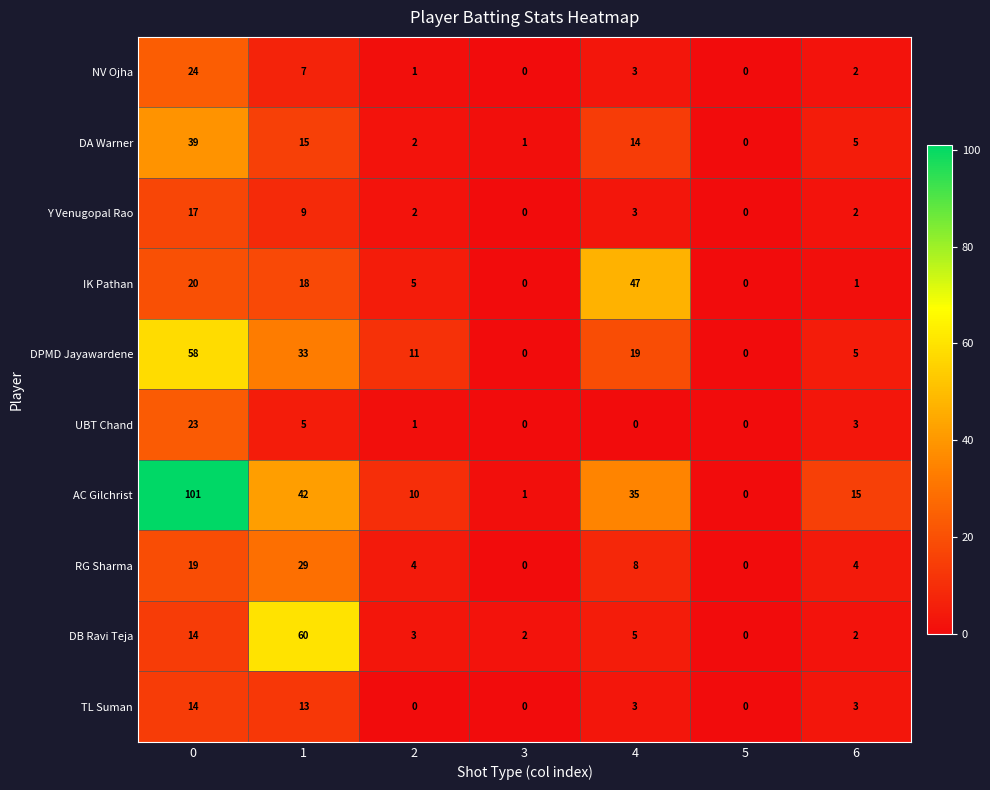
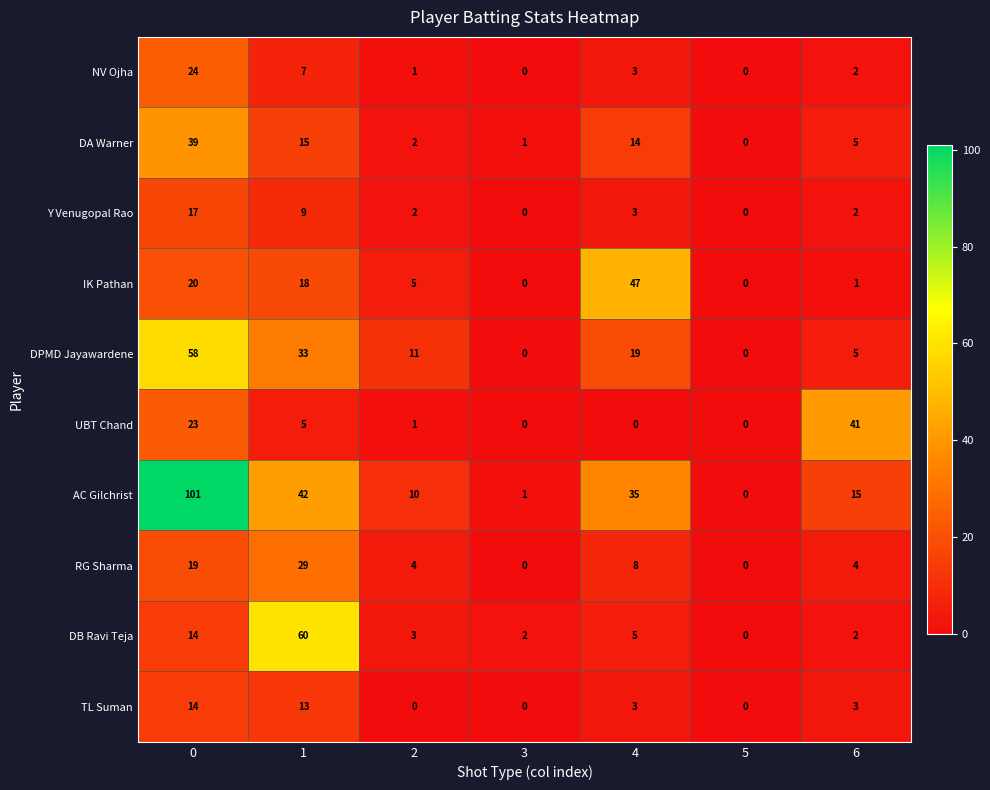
  {
    "NV Ojha": {
      "0": 24,
      "1": 7,
      "2": 1,
      "3": 0,
      "4": 3,
      "5": 0,
      "6": 2
    },
    "DA Warner": {
      "0": 39,
      "1": 15,
      "2": 2,
      "3": 1,
      "4": 14,
      "5": 0,
      "6": 5
    },
    "Y Venugopal Rao": {
      "0": 17,
      "1": 9,
      "2": 2,
      "3": 0,
      "4": 3,
      "5": 0,
      "6": 2
    },
    "IK Pathan": {
      "0": 20,
      "1": 18,
      "2": 5,
      "3": 0,
      "4": 47,
      "5": 0,
      "6": 1
    },
    "DPMD Jayawardene": {
      "0": 58,
      "1": 33,
      "2": 11,
      "3": 0,
      "4": 19,
      "5": 0,
      "6": 5
    },
    "UBT Chand": {
      "0": 23,
      "1": 5,
      "2": 1,
      "3": 0,
      "4": 0,
      "5": 0,
-     "6": 3
+     "6": 41
    },
    "AC Gilchrist": {
      "0": 101,
      "1": 42,
      "2": 10,
      "3": 1,
      "4": 35,
      "5": 0,
      "6": 15
    },
    "RG Sharma": {
      "0": 19,
      "1": 29,
      "2": 4,
      "3": 0,
      "4": 8,
      "5": 0,
      "6": 4
    },
    "DB Ravi Teja": {
      "0": 14,
      "1": 60,
      "2": 3,
      "3": 2,
      "4": 5,
      "5": 0,
      "6": 2
    },
    "TL Suman": {
      "0": 14,
      "1": 13,
      "2": 0,
      "3": 0,
      "4": 3,
      "5": 0,
      "6": 3
    }
  }
